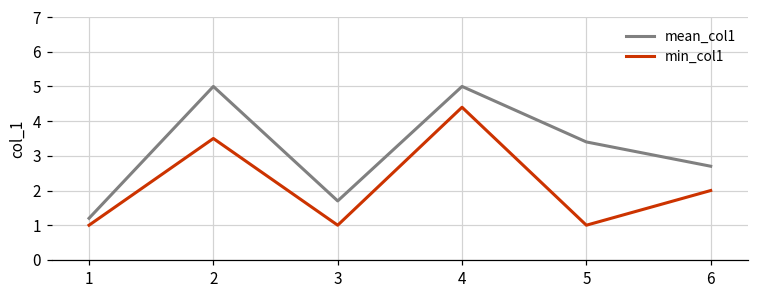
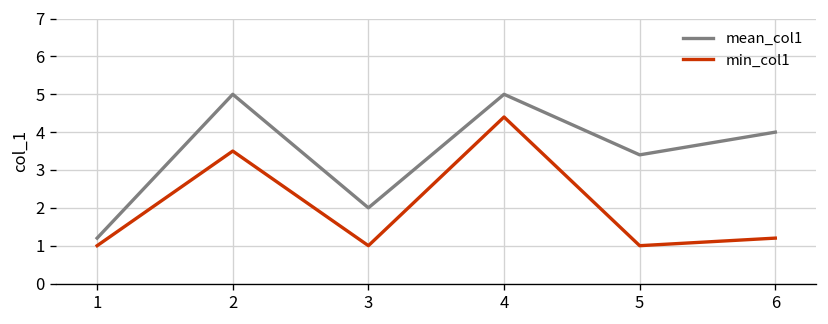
  {
    "mean_col1": {
      "1": 1.2,
      "2": 5.0,
-     "3": 1.7,
+     "3": 2.0,
      "4": 5.0,
      "5": 3.4,
-     "6": 2.7
+     "6": 4.0
    },
    "min_col1": {
      "1": 1.0,
      "2": 3.5,
      "3": 1.0,
      "4": 4.4,
      "5": 1.0,
-     "6": 2.0
+     "6": 1.2
    }
  }
